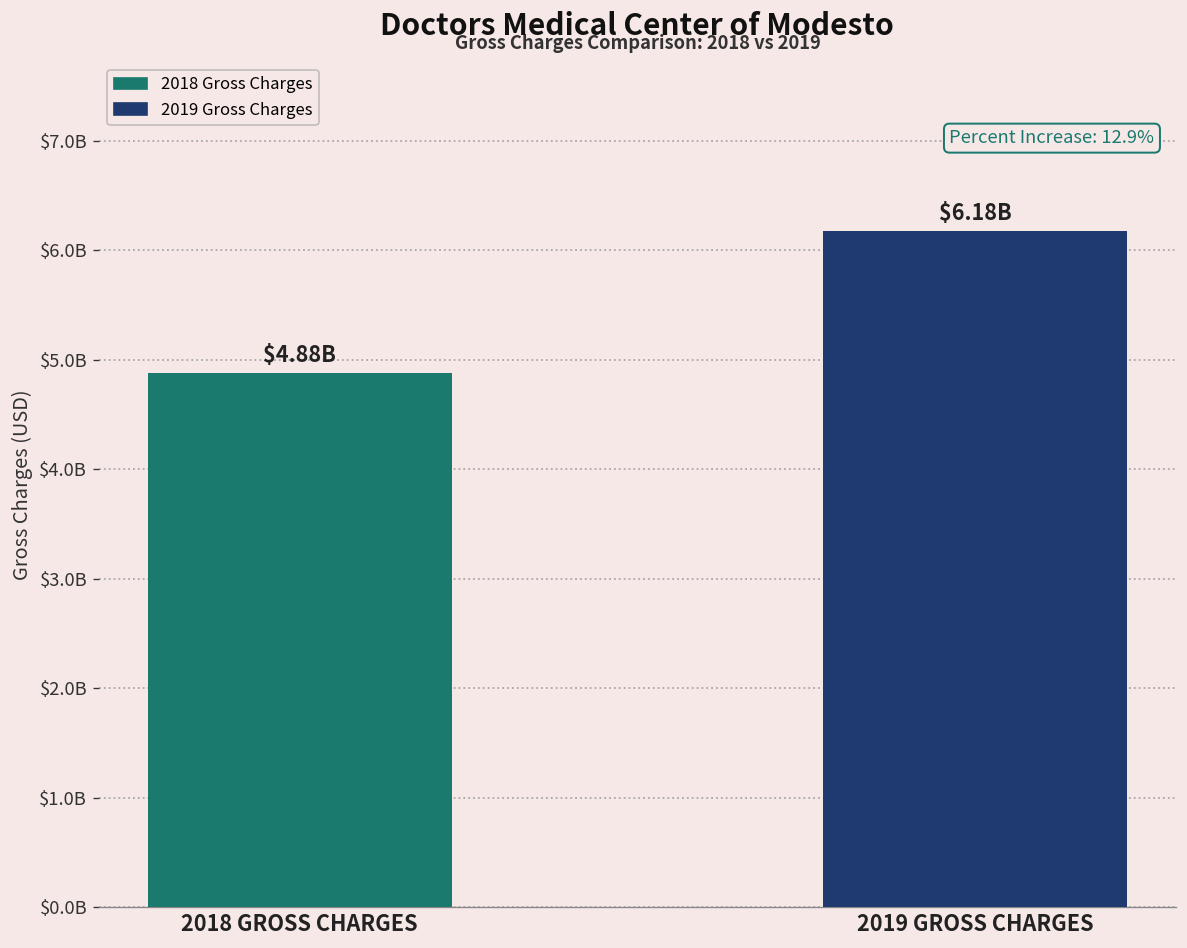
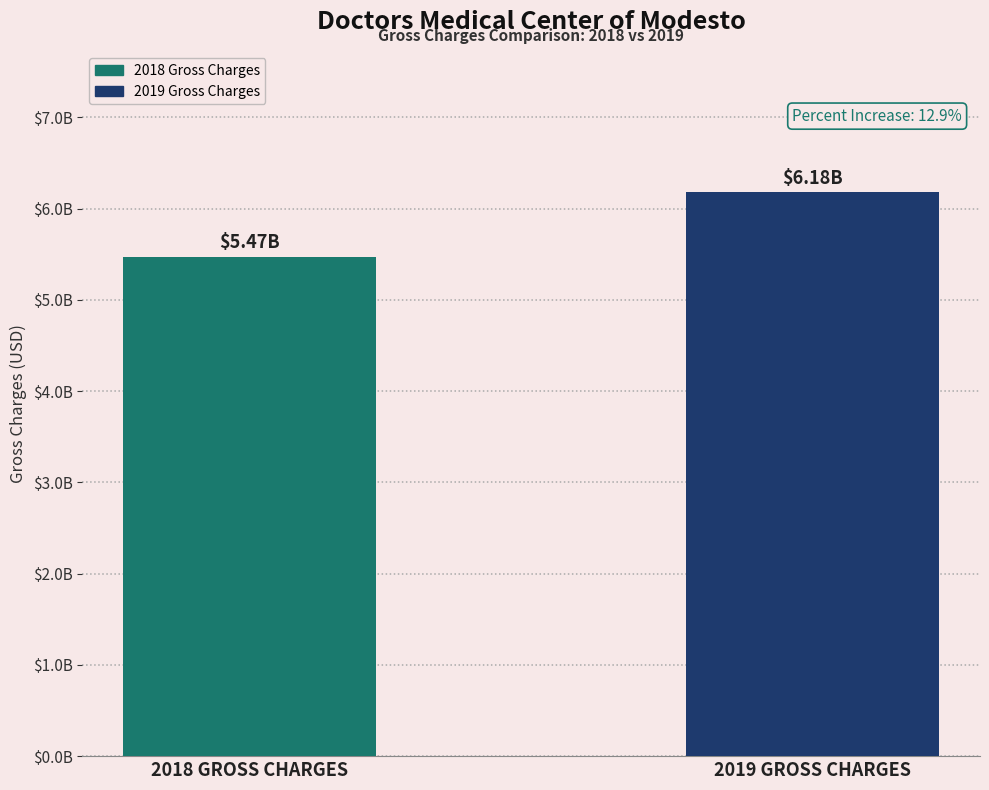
  {
-   "2018 GROSS CHARGES": "$4.88B",
+   "2018 GROSS CHARGES": "$5.47B",
    "2019 GROSS CHARGES": "$6.18B"
  }
